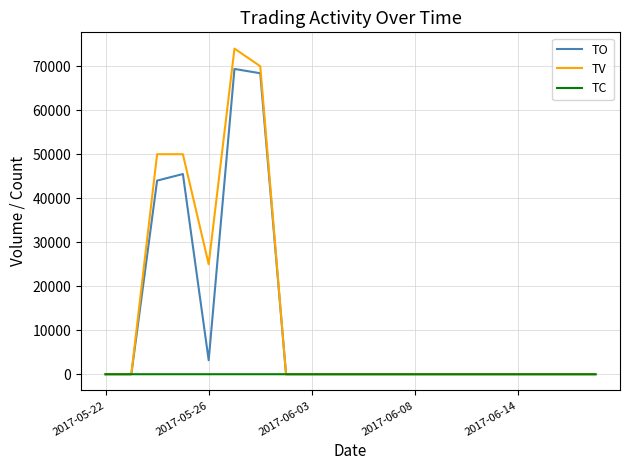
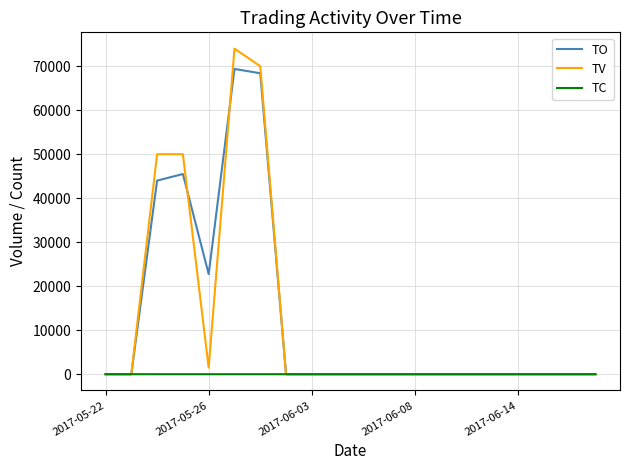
  {
    "TO": {
-     "2017-05-26": 3000
+     "2017-05-26": 23000
    },
    "TV": {
-     "2017-05-26": 25000
+     "2017-05-26": 1000
    },
    "TC": {
      "2017-05-26": 0
    }
  }
